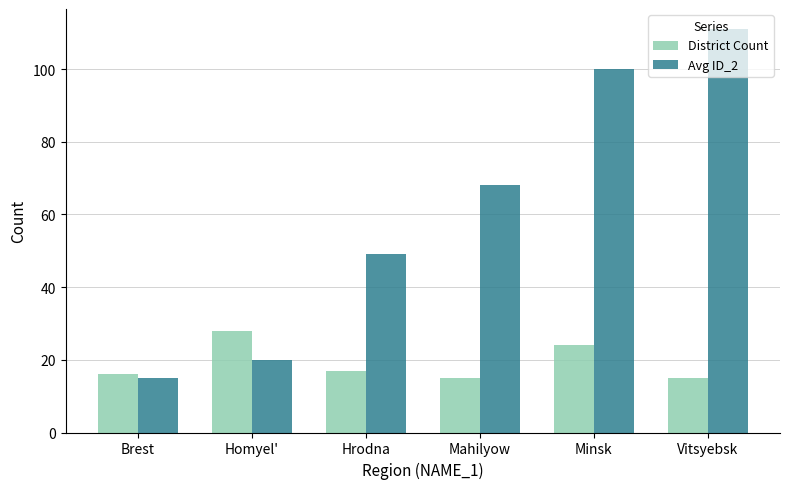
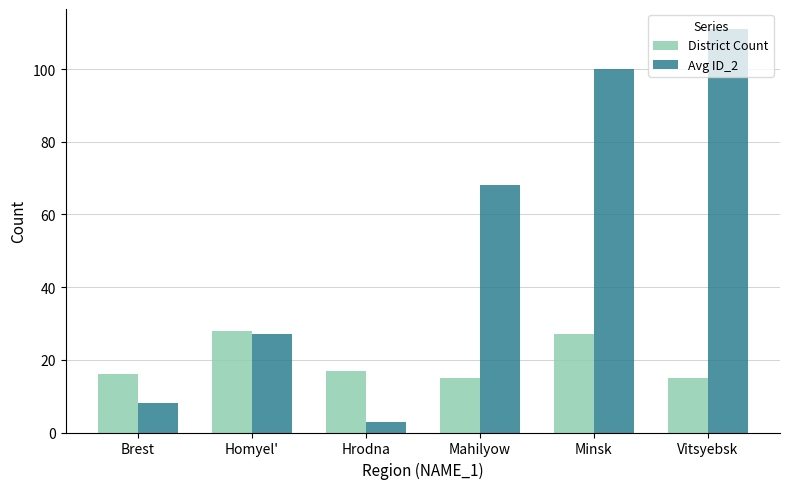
  {
    "District Count": {
      "Brest": 16,
      "Homyel'": 28,
      "Hrodna": 17,
      "Mahilyow": 15,
-     "Minsk": 24,
+     "Minsk": 27,
      "Vitsyebsk": 15
    },
    "Avg ID_2": {
-     "Brest": 15,
-     "Homyel'": 20,
-     "Hrodna": 49,
+     "Brest": 8,
+     "Homyel'": 27,
+     "Hrodna": 3,
      "Mahilyow": 68,
      "Minsk": 100
    }
  }
